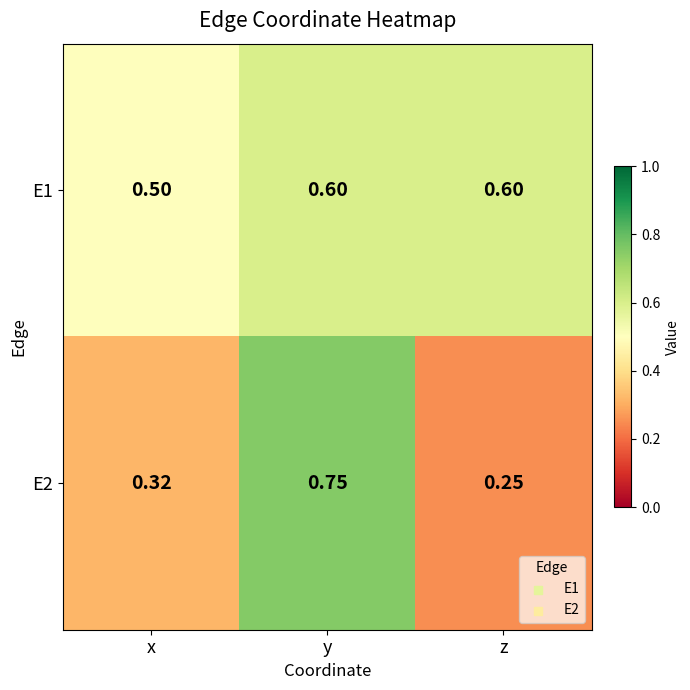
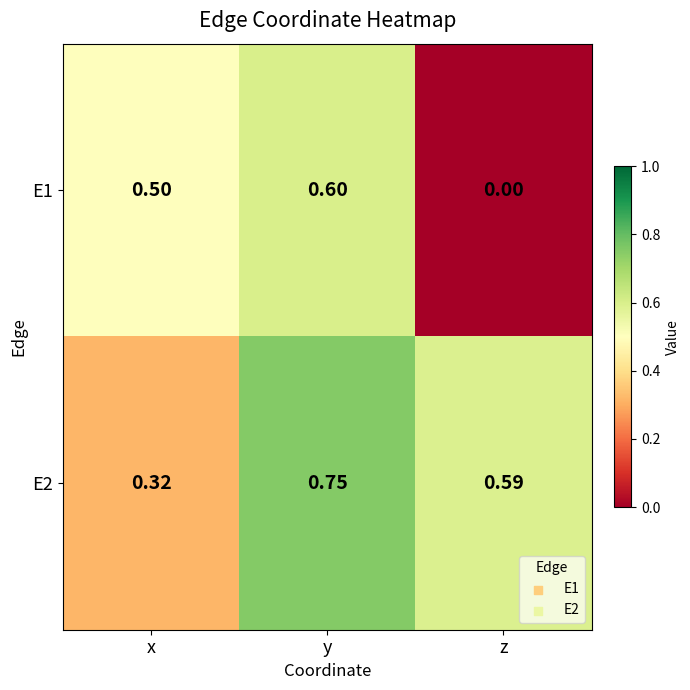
  {
    "E1": {
      "x": 0.50,
      "y": 0.60,
-     "z": 0.60
+     "z": 0.00
    },
    "E2": {
      "x": 0.32,
      "y": 0.75,
-     "z": 0.25
+     "z": 0.59
    }
  }
